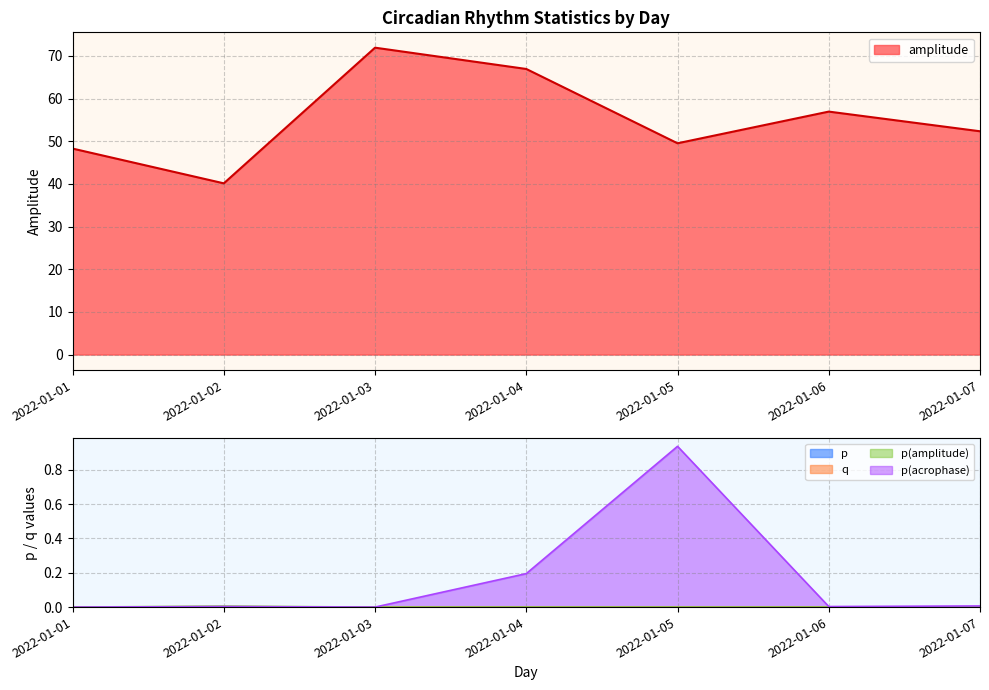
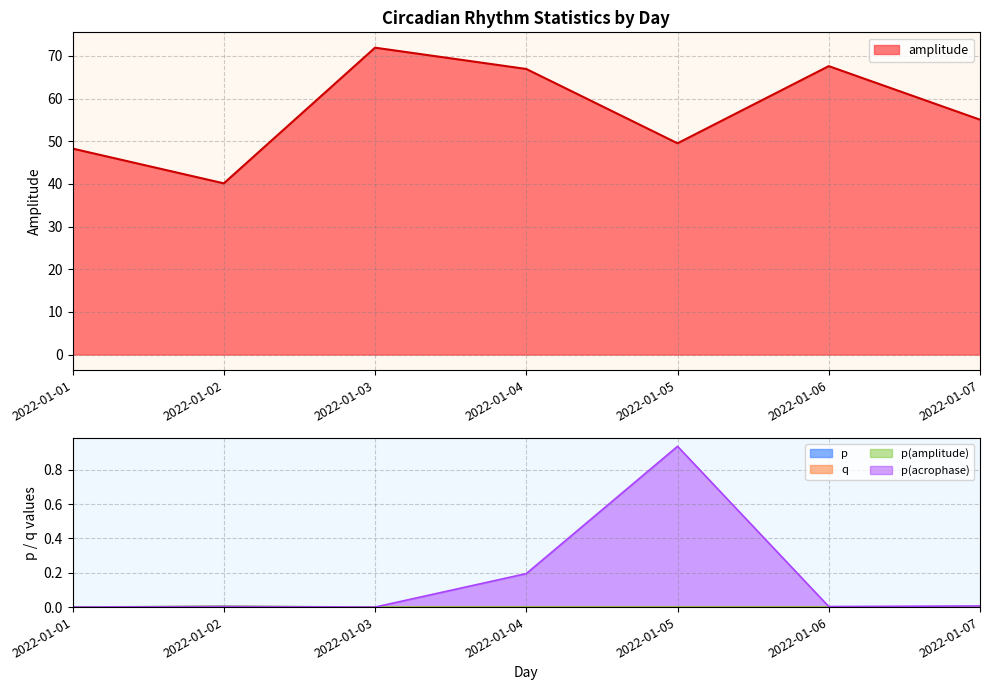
  {
    "Circadian Rhythm Statistics by Day": {
      "2022-01-01": 48,
      "2022-01-02": 40,
      "2022-01-03": 72,
      "2022-01-04": 67,
      "2022-01-05": 50,
-     "2022-01-06": 57,
-     "2022-01-07": 52
+     "2022-01-06": 68,
+     "2022-01-07": 55
    }
  }
